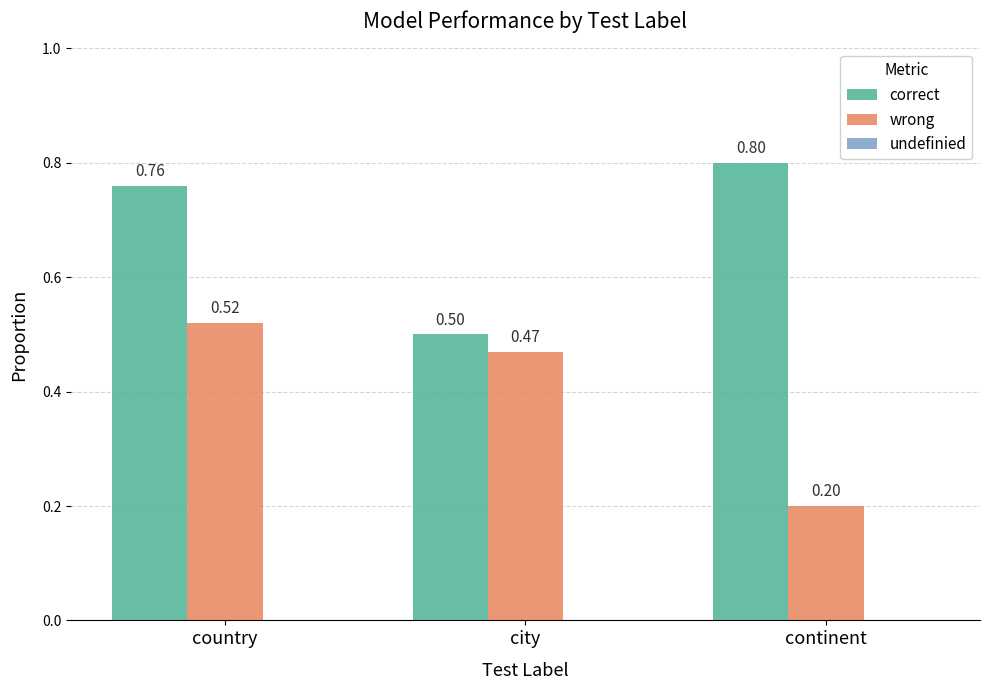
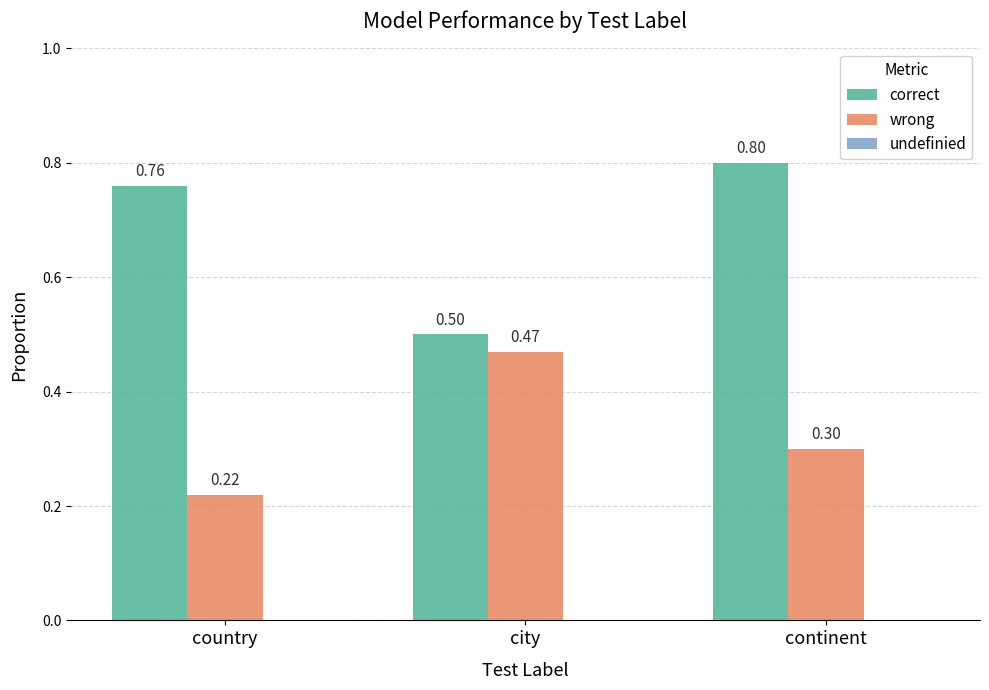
  {
    "correct": {
      "country": 0.76,
      "city": 0.50,
      "continent": 0.80
    },
    "wrong": {
-     "country": 0.52,
+     "country": 0.22,
      "city": 0.47,
-     "continent": 0.20
+     "continent": 0.30
    },
    "undefinied": {
      "country": 0.00,
      "city": 0.00,
      "continent": 0.00
    }
  }
